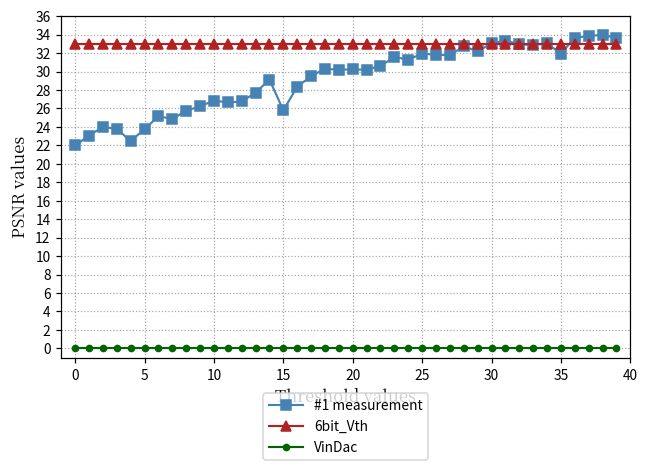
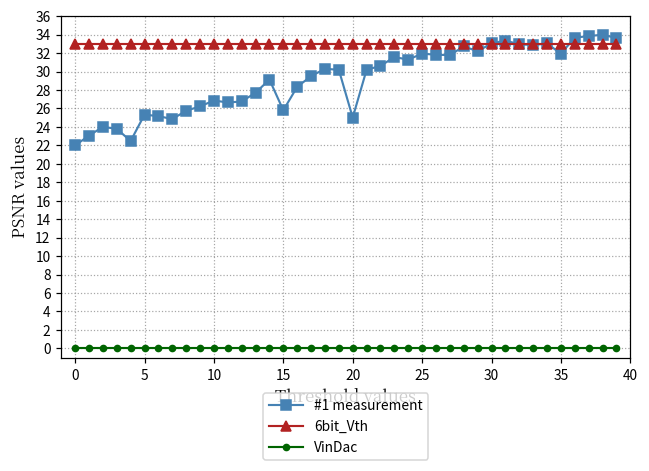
  {
    "#1 measurement": {
      "0": 22,
-     "5": 24,
+     "5": 25,
      "10": 27,
      "15": 26,
-     "20": 30,
+     "20": 25,
      "25": 32,
      "35": 32
    },
    "6bit_Vth": {
      "0": 33,
      "5": 33,
      "10": 33,
      "15": 33,
      "20": 33,
      "25": 33,
      "35": 33
    },
    "VinDac": {
      "0": 0,
      "5": 0,
      "10": 0,
      "15": 0,
      "20": 0,
      "25": 0,
      "30": 0,
      "35": 0
    }
  }
